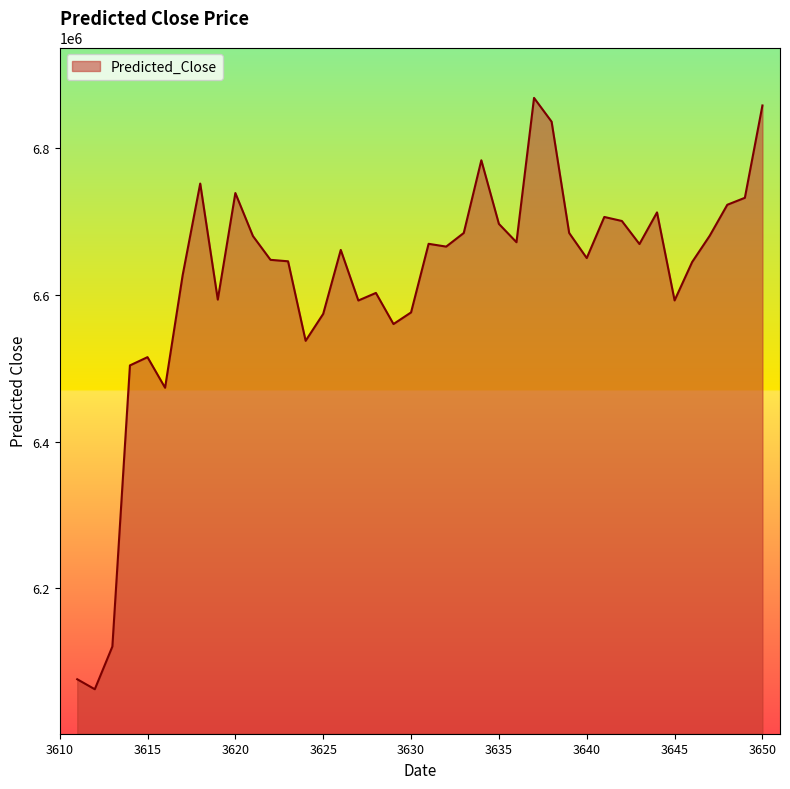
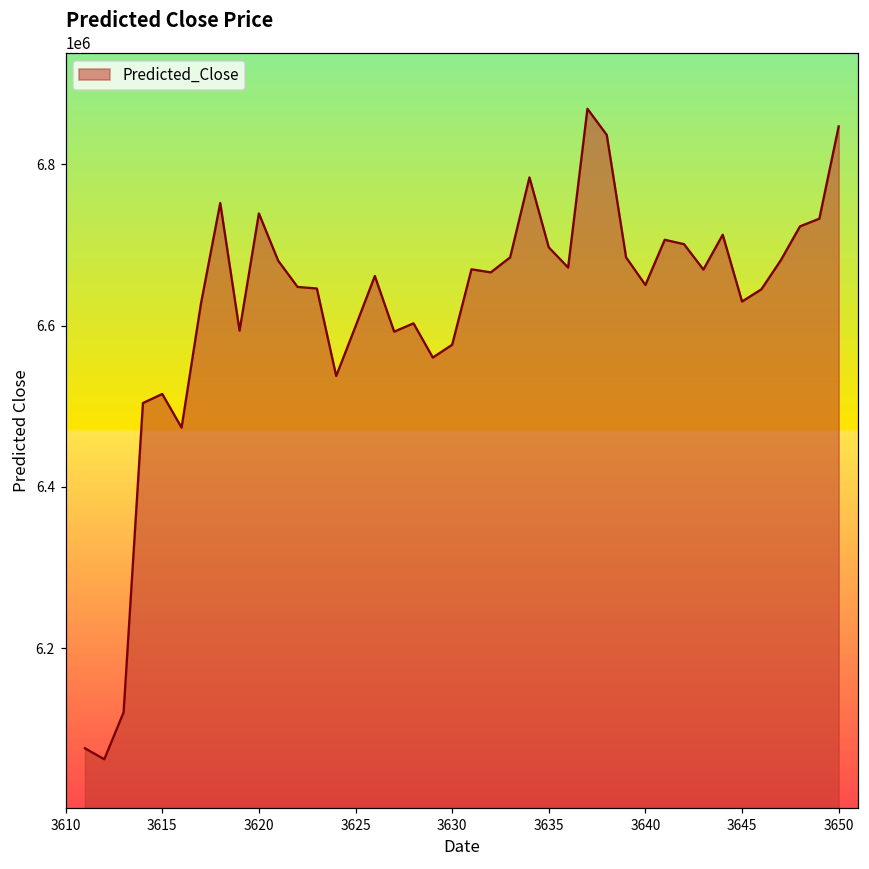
  {
    "3615": 6520000,
    "3620": 6740000,
-   "3625": 6570000,
+   "3625": 6600000,
    "3630": 6580000,
    "3635": 6700000,
    "3640": 6650000,
-   "3645": 6590000,
-   "3650": 6860000
+   "3645": 6630000,
+   "3650": 6850000
  }
